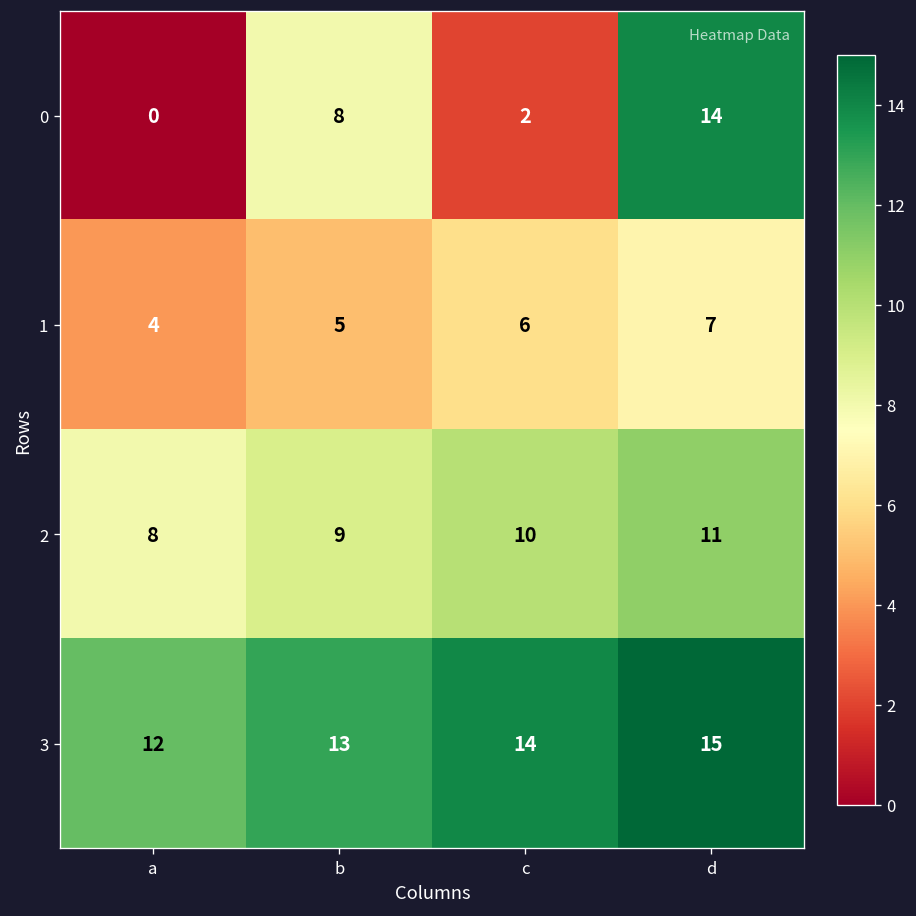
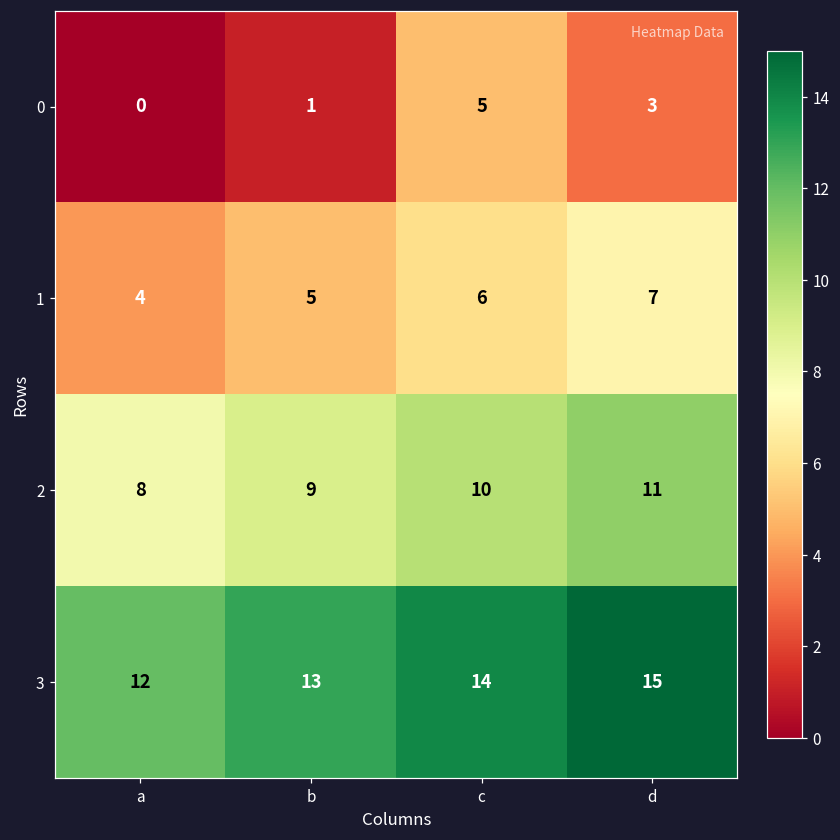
  {
    "0": {
      "a": 0,
-     "b": 8,
-     "c": 2,
-     "d": 14
+     "b": 1,
+     "c": 5,
+     "d": 3
    },
    "1": {
      "a": 4,
      "b": 5,
      "c": 6,
      "d": 7
    },
    "2": {
      "a": 8,
      "b": 9,
      "c": 10,
      "d": 11
    },
    "3": {
      "a": 12,
      "b": 13,
      "c": 14,
      "d": 15
    }
  }
